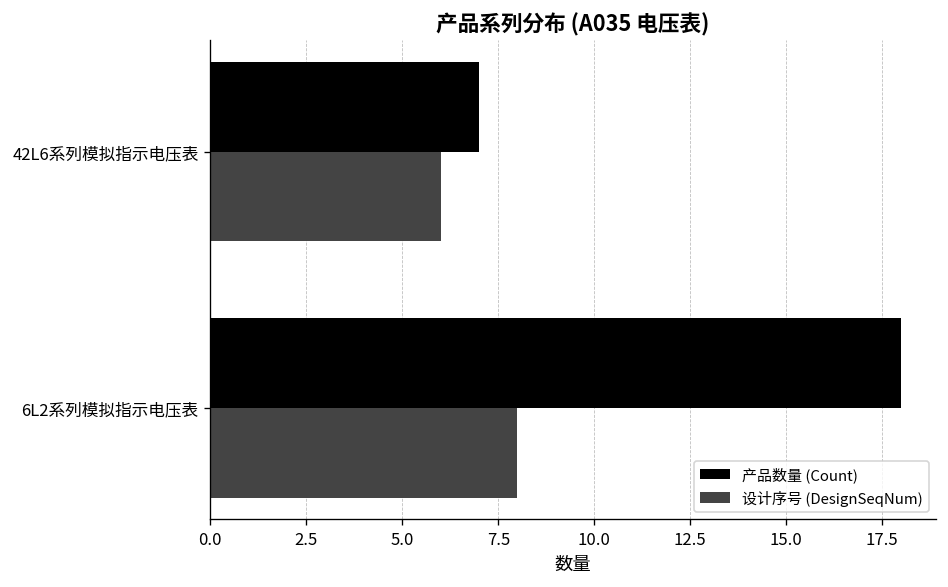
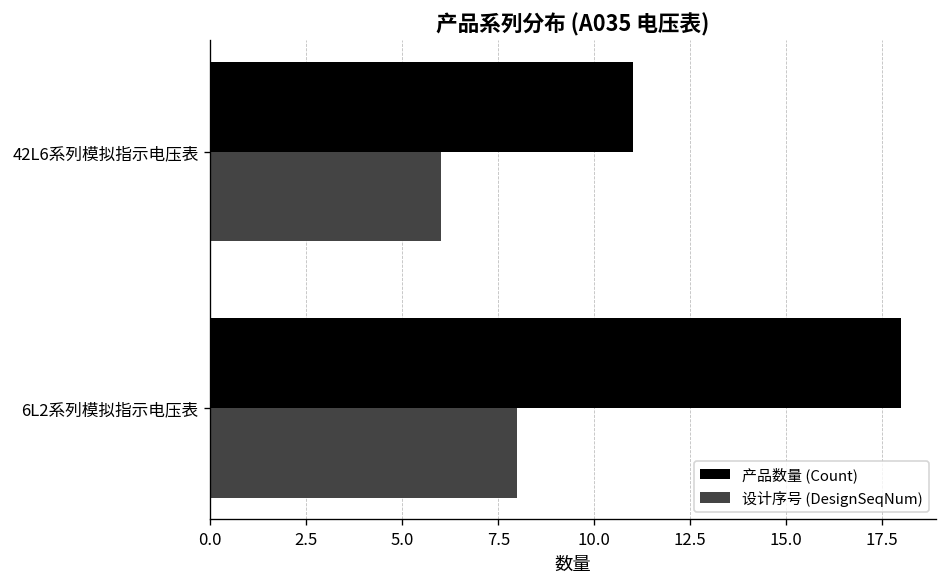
  {
    "产品数量 (Count)": {
-     "42L6系列模拟指示电压表": 7,
+     "42L6系列模拟指示电压表": 11,
      "6L2系列模拟指示电压表": 18
    },
    "设计序号 (DesignSeqNum)": {
      "42L6系列模拟指示电压表": 6,
      "6L2系列模拟指示电压表": 8
    }
  }
